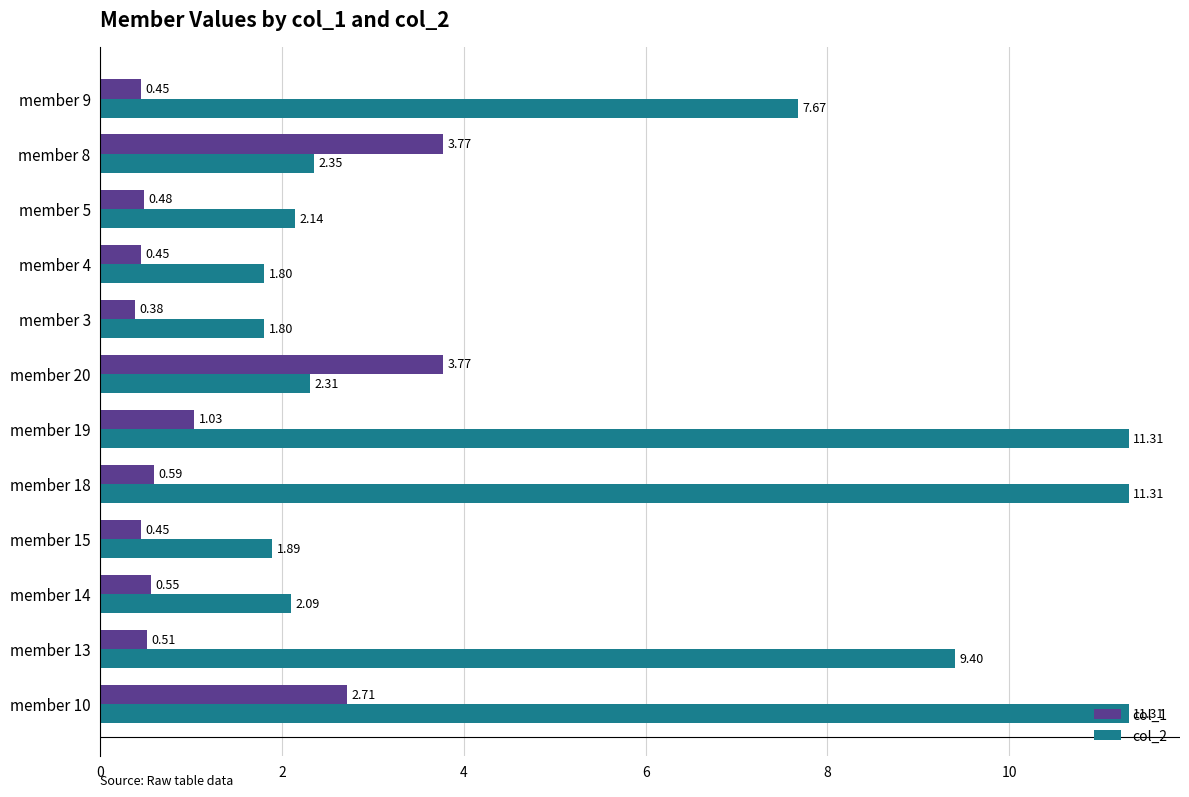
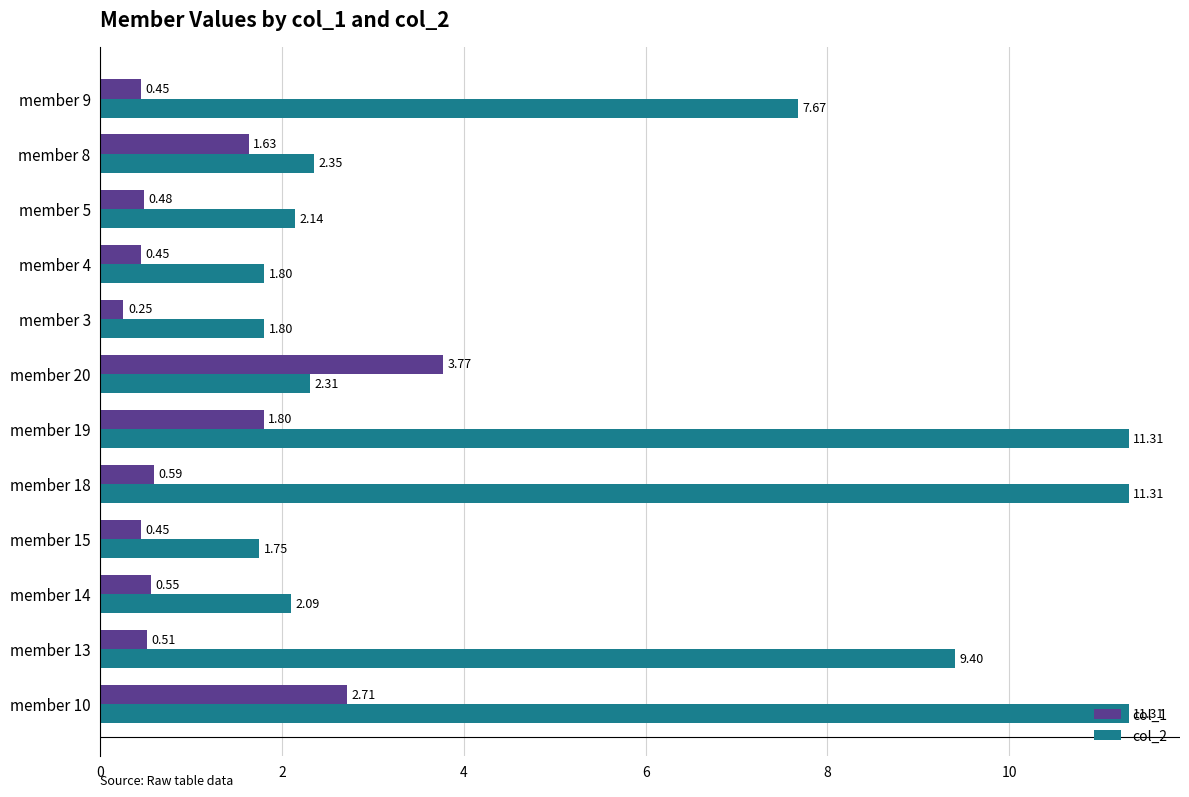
  {
    "col_1": {
      "member 9": 0.45,
-     "member 8": 3.77,
+     "member 8": 1.63,
      "member 5": 0.48,
      "member 4": 0.45,
-     "member 3": 0.38,
+     "member 3": 0.25,
      "member 20": 3.77,
-     "member 19": 1.03,
+     "member 19": 1.80,
      "member 18": 0.59,
      "member 15": 0.45,
      "member 14": 0.55,
      "member 13": 0.51,
      "member 10": 2.71
    },
    "col_2": {
      "member 9": 7.67,
      "member 8": 2.35,
      "member 5": 2.14,
      "member 4": 1.80,
      "member 3": 1.80,
      "member 20": 2.31,
      "member 19": 11.31,
      "member 18": 11.31,
-     "member 15": 1.89,
+     "member 15": 1.75,
      "member 14": 2.09,
      "member 13": 9.40,
      "member 10": 11.31
    }
  }
